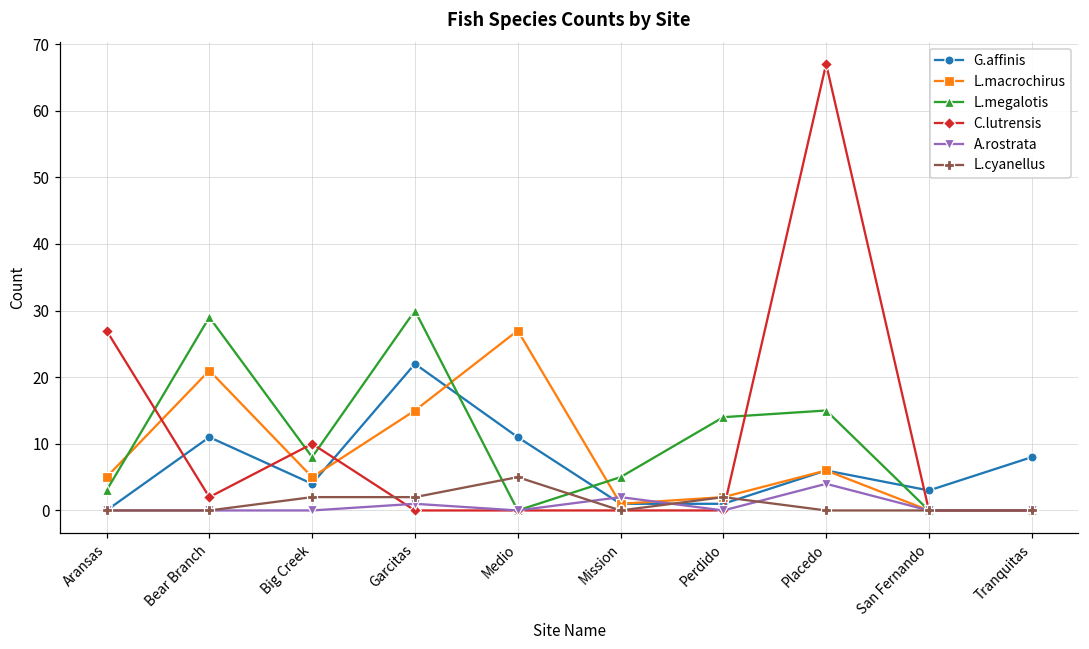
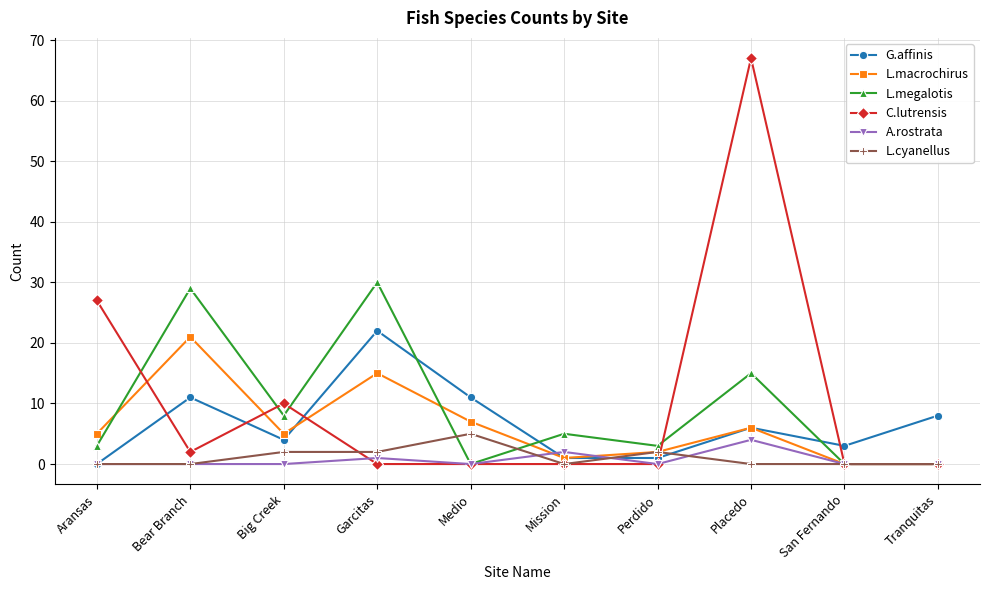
  {
    "G.affinis": {
      "Bear Branch": 11,
      "Big Creek": 4,
      "Garcitas": 22,
      "Medio": 11,
      "Perdido": 1,
      "San Fernando": 3,
      "Tranquitas": 8
    },
    "L.macrochirus": {
      "Aransas": 5,
      "Bear Branch": 21,
      "Big Creek": 5,
      "Garcitas": 15,
-     "Medio": 27
+     "Medio": 7
    },
    "L.megalotis": {
      "Aransas": 3,
      "Bear Branch": 29,
      "Big Creek": 8,
      "Garcitas": 30,
      "Mission": 5,
-     "Perdido": 14,
+     "Perdido": 3,
      "Placedo": 15
    },
    "C.lutrensis": {
      "Aransas": 27,
      "Bear Branch": 2,
      "Big Creek": 10,
      "Garcitas": 0,
      "Placedo": 67
    },
    "A.rostrata": {
      "Big Creek": 0,
      "Garcitas": 1,
      "Mission": 2,
      "Placedo": 4
    },
    "L.cyanellus": {
      "Big Creek": 2,
      "Garcitas": 2,
      "Medio": 5,
      "Placedo": 0
    }
  }
